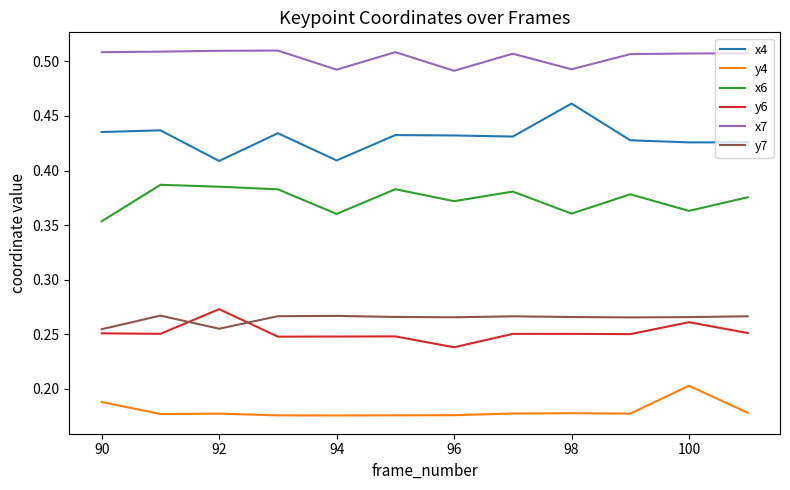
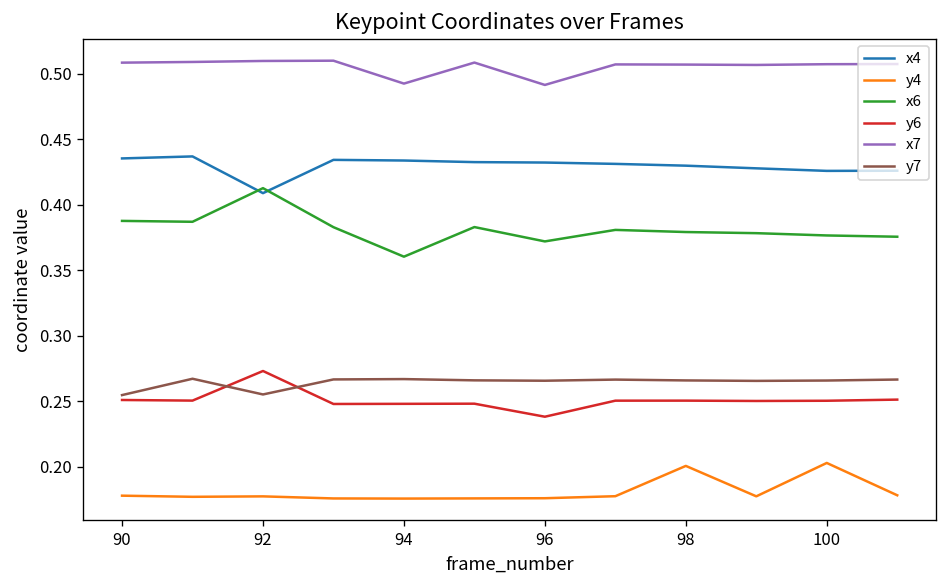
  {
    "x4": {
      "90": 0.435,
      "92": 0.409,
-     "94": 0.409,
+     "94": 0.434,
      "96": 0.432,
-     "98": 0.461,
+     "98": 0.430,
      "100": 0.426
    },
    "y4": {
-     "90": 0.188,
+     "90": 0.178,
      "92": 0.177,
      "94": 0.176,
      "96": 0.176,
-     "98": 0.178,
+     "98": 0.200,
      "100": 0.203
    },
    "x6": {
-     "90": 0.354,
-     "92": 0.385,
+     "90": 0.388,
+     "92": 0.413,
      "94": 0.360,
      "96": 0.372,
-     "98": 0.361,
-     "100": 0.363
+     "98": 0.379,
+     "100": 0.376
    },
    "y6": {
      "90": 0.251,
      "92": 0.273,
      "94": 0.248,
      "96": 0.238,
      "98": 0.250,
-     "100": 0.261
+     "100": 0.250
    },
    "x7": {
      "90": 0.508,
      "92": 0.510,
      "94": 0.492,
      "96": 0.491,
-     "98": 0.493,
+     "98": 0.507,
      "100": 0.507
    },
    "y7": {
      "90": 0.255,
      "92": 0.255,
      "94": 0.267,
      "96": 0.266,
      "98": 0.266,
      "100": 0.266
    }
  }
